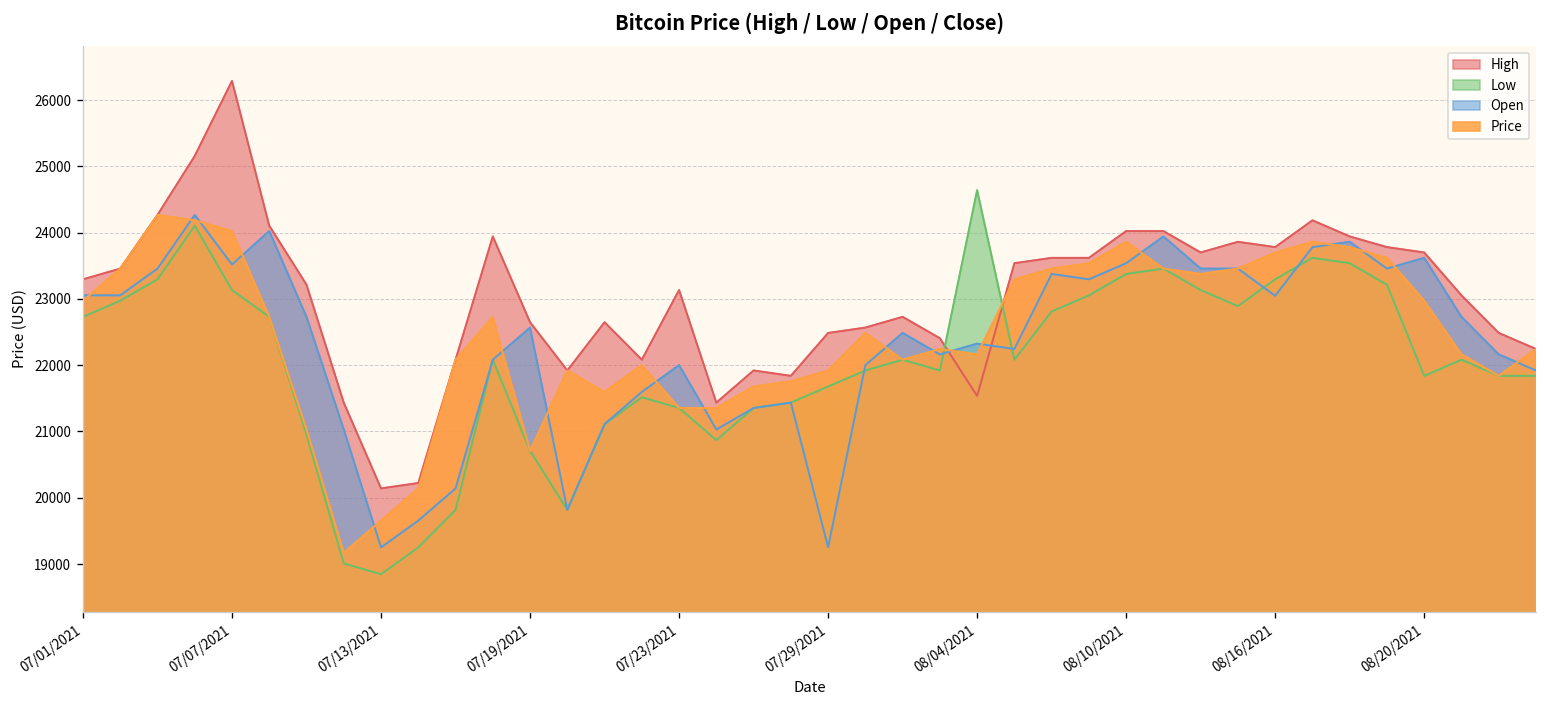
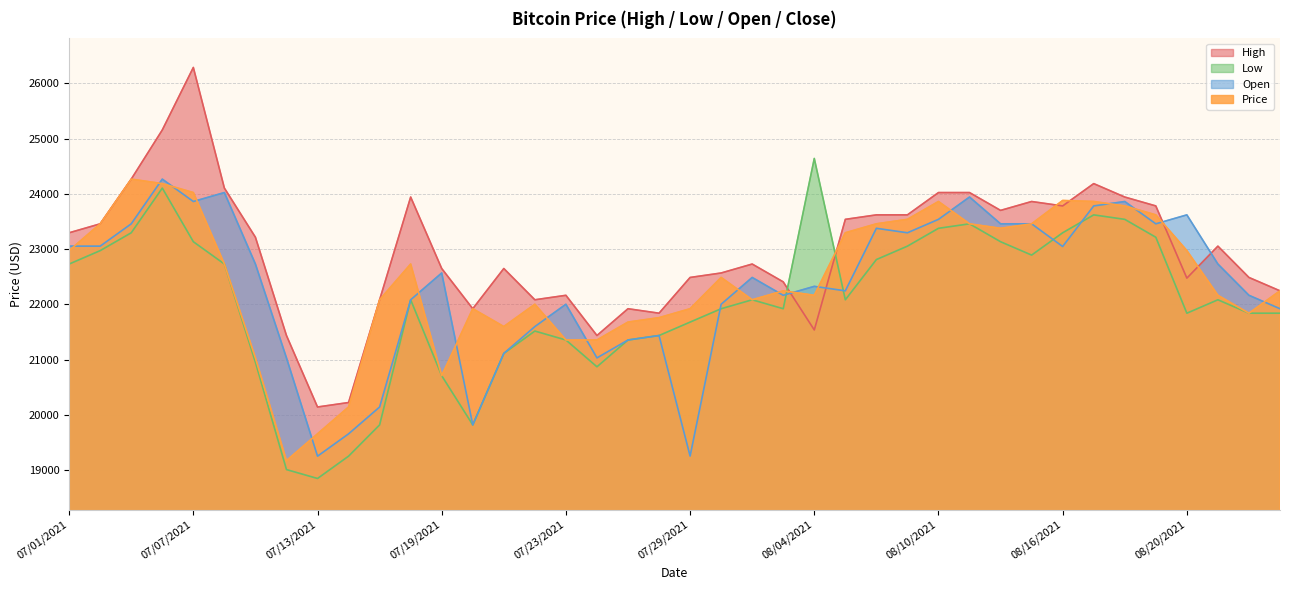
  {
    "High": {
      "07/01/2021": 23300,
      "07/07/2021": 26300,
      "07/13/2021": 20100,
      "07/19/2021": 22600,
-     "07/23/2021": 23100,
+     "07/23/2021": 22200,
      "07/29/2021": 22500,
      "08/04/2021": 21500,
      "08/10/2021": 24000,
      "08/16/2021": 23800,
-     "08/20/2021": 23700
+     "08/20/2021": 22500
    },
    "Low": {
      "07/01/2021": 22700,
      "07/07/2021": 23100,
      "07/13/2021": 18800,
      "07/29/2021": 21700,
      "08/04/2021": 24600,
      "08/10/2021": 23400,
      "08/16/2021": 23300,
      "08/20/2021": 21800
    },
    "Open": {
      "07/01/2021": 23100,
-     "07/07/2021": 23500,
+     "07/07/2021": 23900,
      "07/13/2021": 19300,
      "07/19/2021": 22600,
      "07/23/2021": 22000,
      "07/29/2021": 19300,
      "08/04/2021": 22300,
      "08/10/2021": 23500,
      "08/16/2021": 23000,
      "08/20/2021": 23600
    },
    "Price": {
      "07/01/2021": 23000,
      "07/07/2021": 24000,
      "07/13/2021": 19700,
      "07/29/2021": 21900,
      "08/04/2021": 22200,
      "08/10/2021": 23900,
-     "08/16/2021": 23700,
+     "08/16/2021": 23900,
      "08/20/2021": 23000
    }
  }
